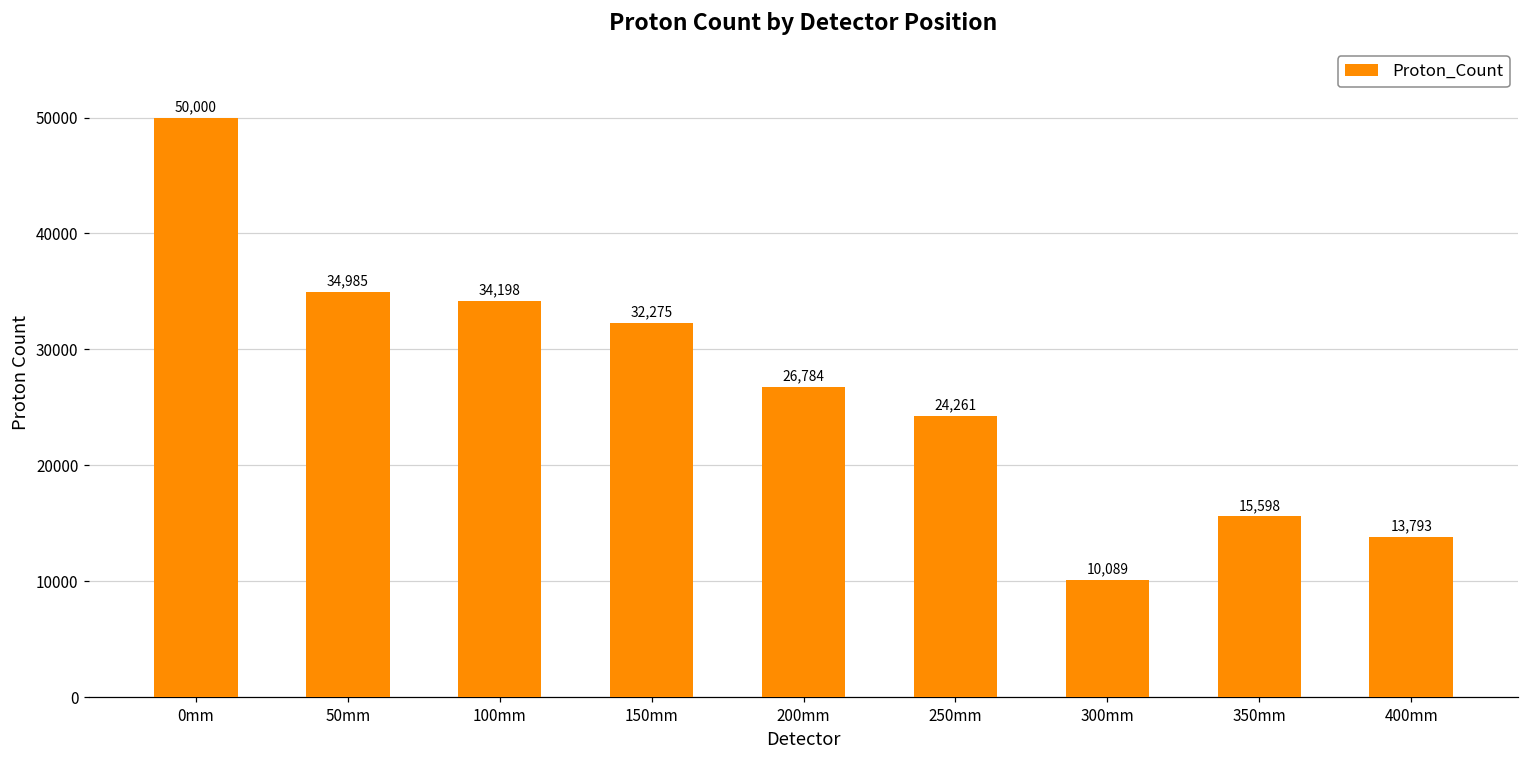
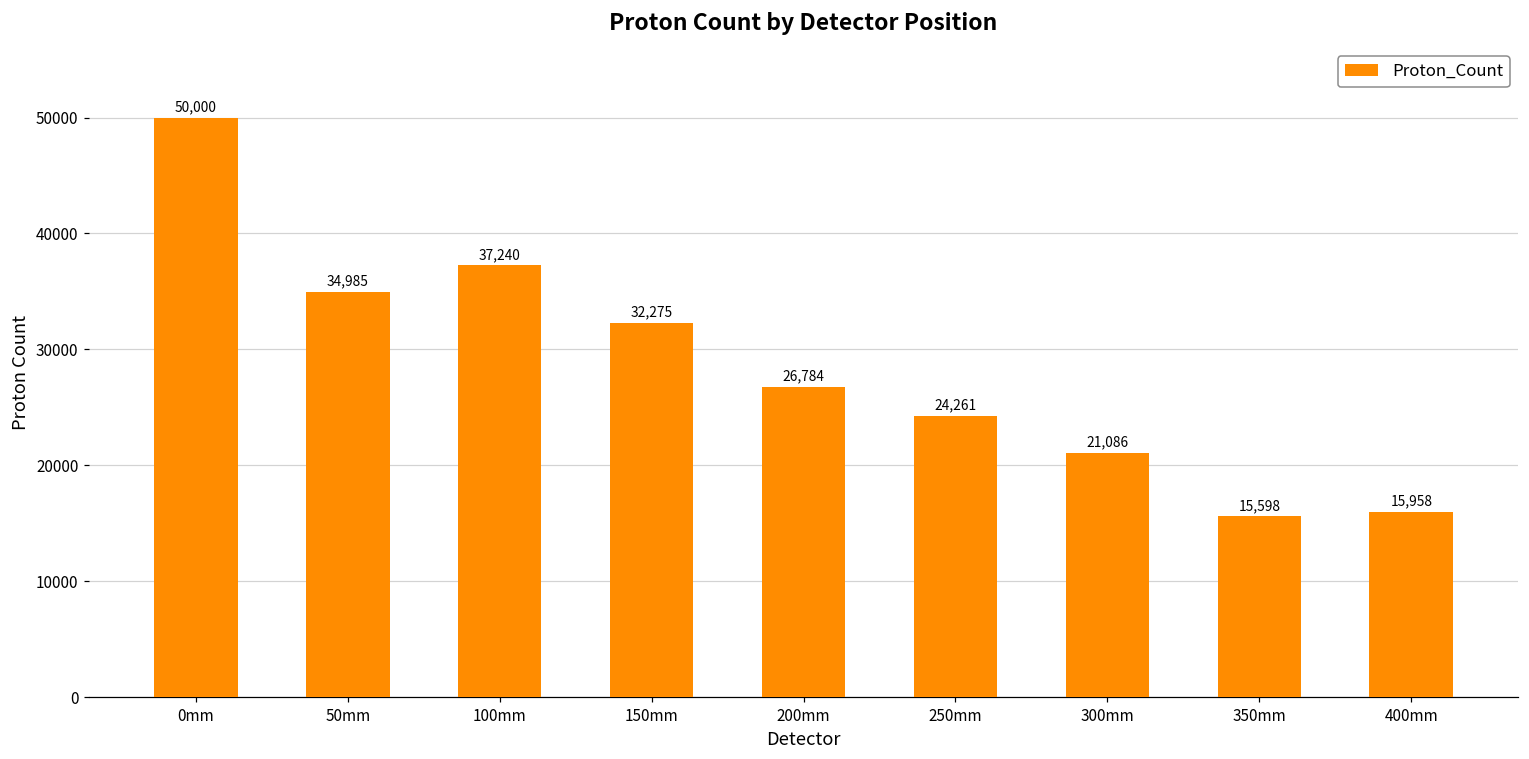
  {
    "0mm": "50,000",
    "50mm": "34,985",
-   "100mm": "34,198",
+   "100mm": "37,240",
    "150mm": "32,275",
    "200mm": "26,784",
    "250mm": "24,261",
-   "300mm": "10,089",
+   "300mm": "21,086",
    "350mm": "15,598",
-   "400mm": "13,793"
+   "400mm": "15,958"
  }
